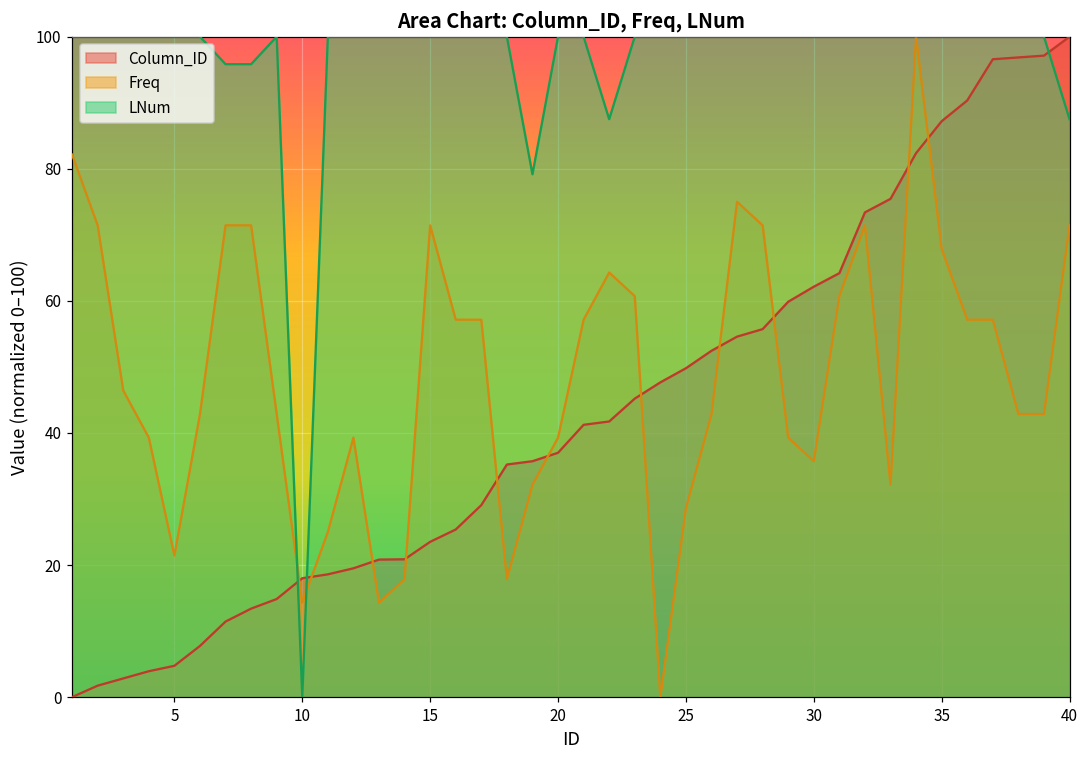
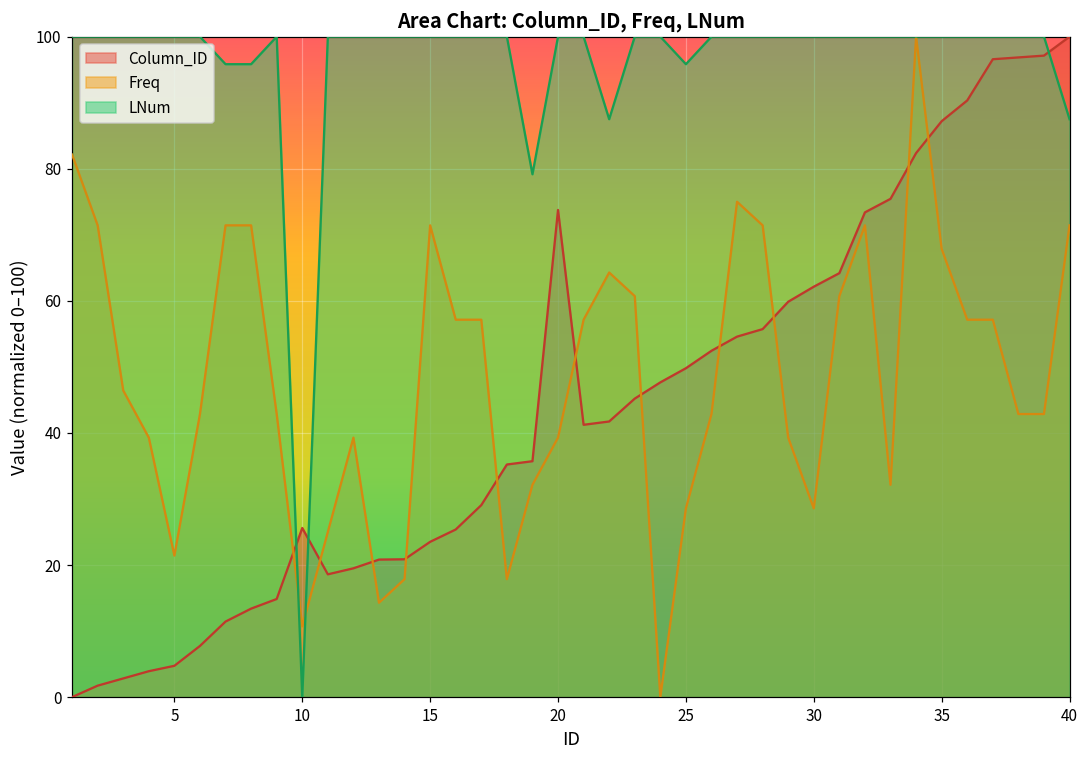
  {
    "Column_ID": {
      "5": 5,
-     "10": 18,
+     "10": 26,
      "15": 24,
-     "20": 37,
+     "20": 74,
      "25": 50,
      "30": 62,
      "35": 87,
      "40": 100
    },
    "Freq": {
      "5": 21,
-     "10": 14,
+     "10": 11,
      "15": 71,
      "20": 39,
      "25": 29,
-     "30": 36,
+     "30": 29,
      "35": 68,
      "40": 71
    },
    "LNum": {
      "5": 100,
      "10": 0,
      "15": 100,
      "20": 100,
-     "25": 100,
+     "25": 96,
      "30": 100,
      "35": 100,
      "40": 88
    }
  }
